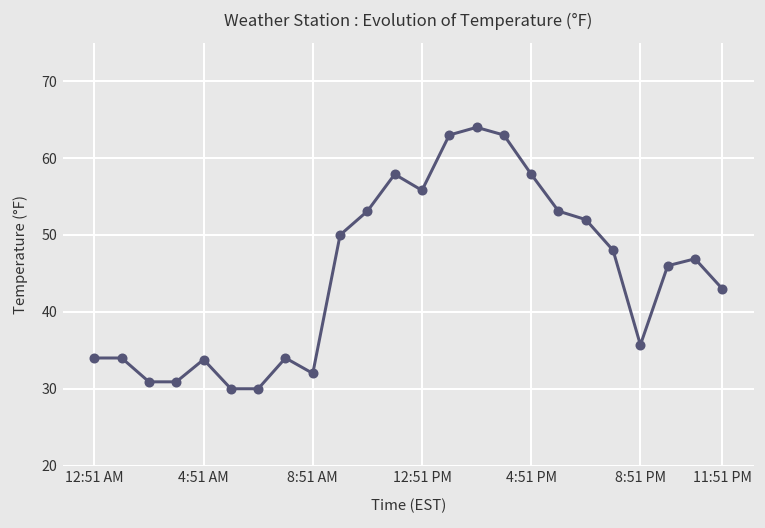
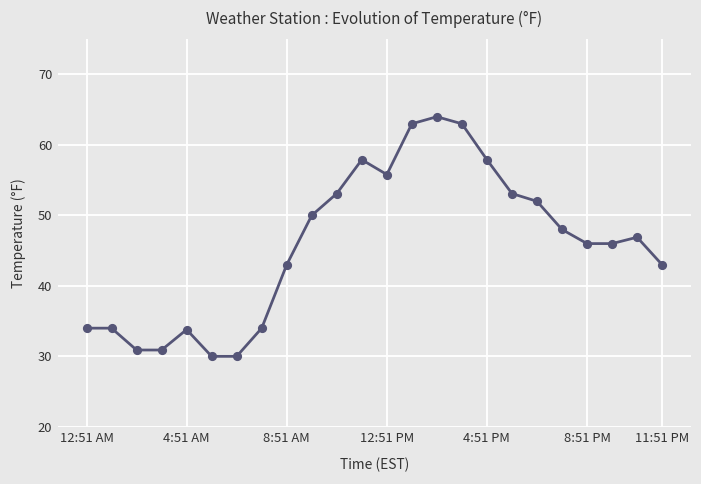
  {
    "12:51 AM": 34,
    "4:51 AM": 34,
-   "8:51 AM": 32,
+   "8:51 AM": 43,
    "12:51 PM": 56,
    "4:51 PM": 58,
-   "8:51 PM": 36,
+   "8:51 PM": 46,
    "11:51 PM": 43
  }
